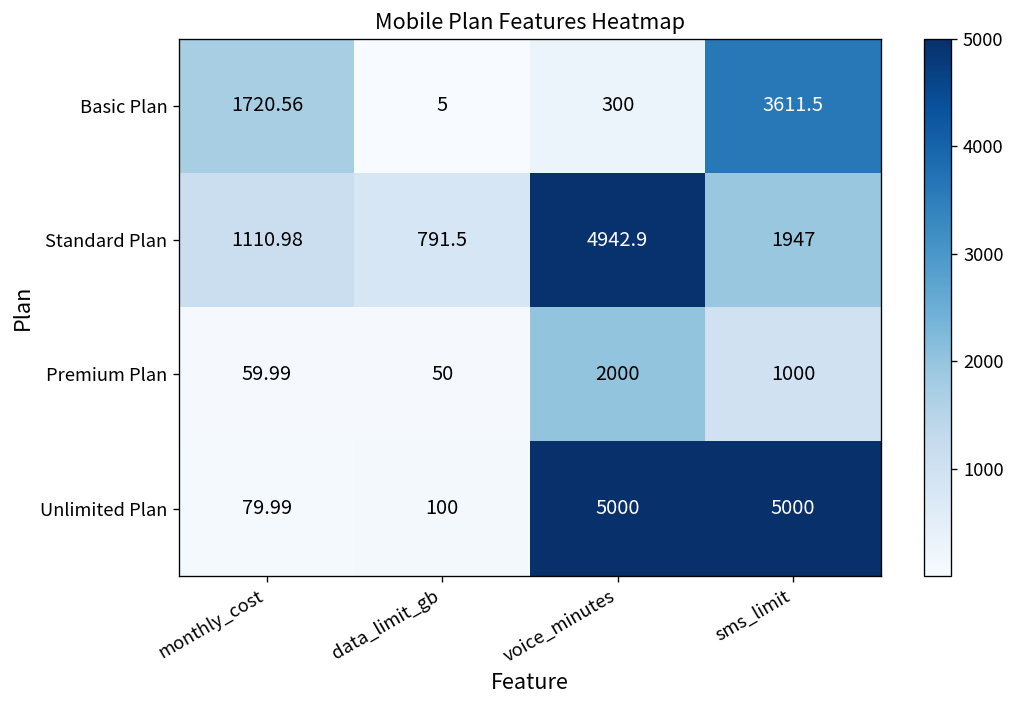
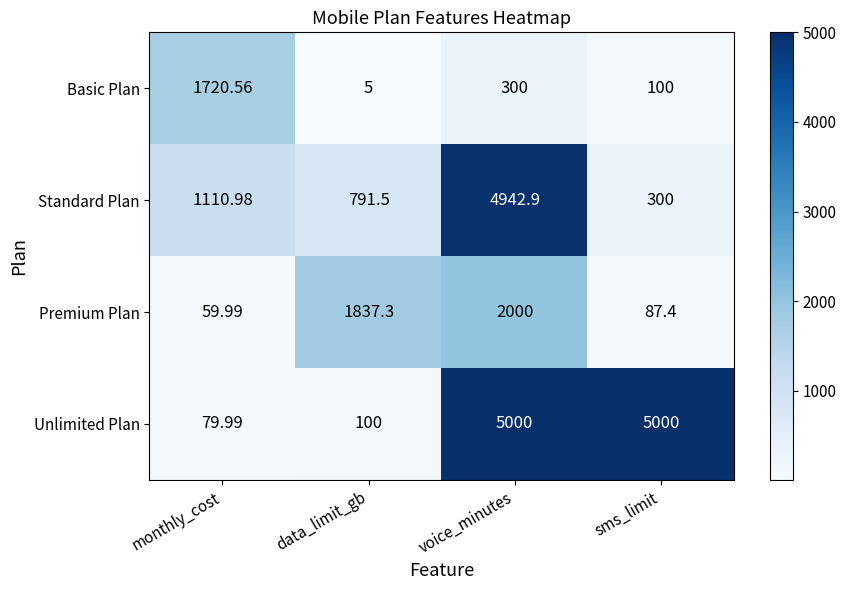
  {
    "Basic Plan": {
      "monthly_cost": 1720.56,
      "data_limit_gb": 5,
      "voice_minutes": 300,
-     "sms_limit": 3611.5
+     "sms_limit": 100
    },
    "Standard Plan": {
      "monthly_cost": 1110.98,
      "data_limit_gb": 791.5,
      "voice_minutes": 4942.9,
-     "sms_limit": 1947
+     "sms_limit": 300
    },
    "Premium Plan": {
      "monthly_cost": 59.99,
-     "data_limit_gb": 50,
+     "data_limit_gb": 1837.3,
      "voice_minutes": 2000,
-     "sms_limit": 1000
+     "sms_limit": 87.4
    },
    "Unlimited Plan": {
      "monthly_cost": 79.99,
      "data_limit_gb": 100,
      "voice_minutes": 5000,
      "sms_limit": 5000
    }
  }
